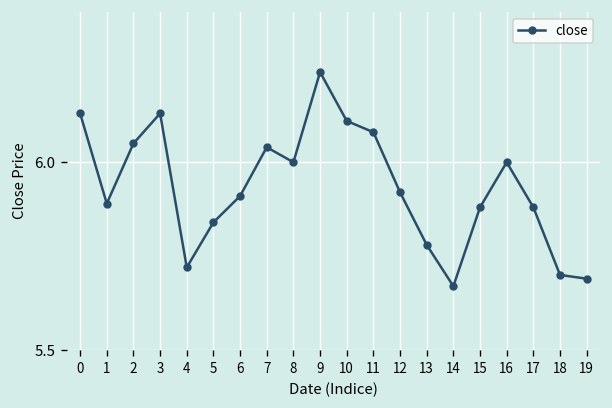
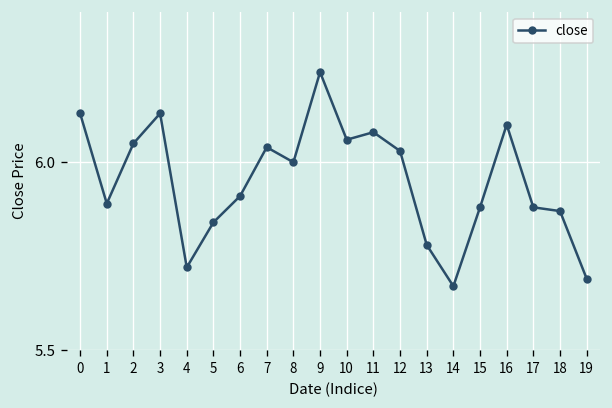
  {
    "0": 6.13,
    "1": 5.89,
    "2": 6.05,
    "3": 6.13,
    "4": 5.72,
    "5": 5.84,
    "6": 5.91,
    "7": 6.04,
    "8": 6.00,
    "9": 6.24,
-   "10": 6.11,
+   "10": 6.06,
    "11": 6.08,
-   "12": 5.92,
+   "12": 6.03,
    "13": 5.78,
    "14": 5.67,
    "15": 5.88,
-   "16": 6.0,
+   "16": 6.1,
    "17": 5.88,
-   "18": 5.70,
+   "18": 5.87,
    "19": 5.69
  }
